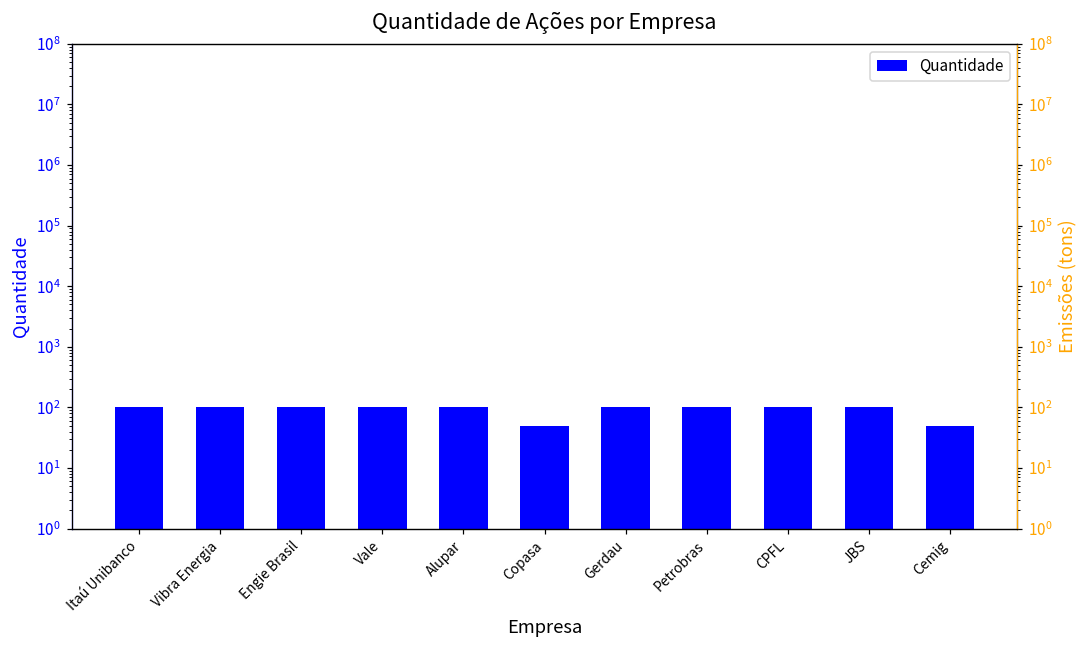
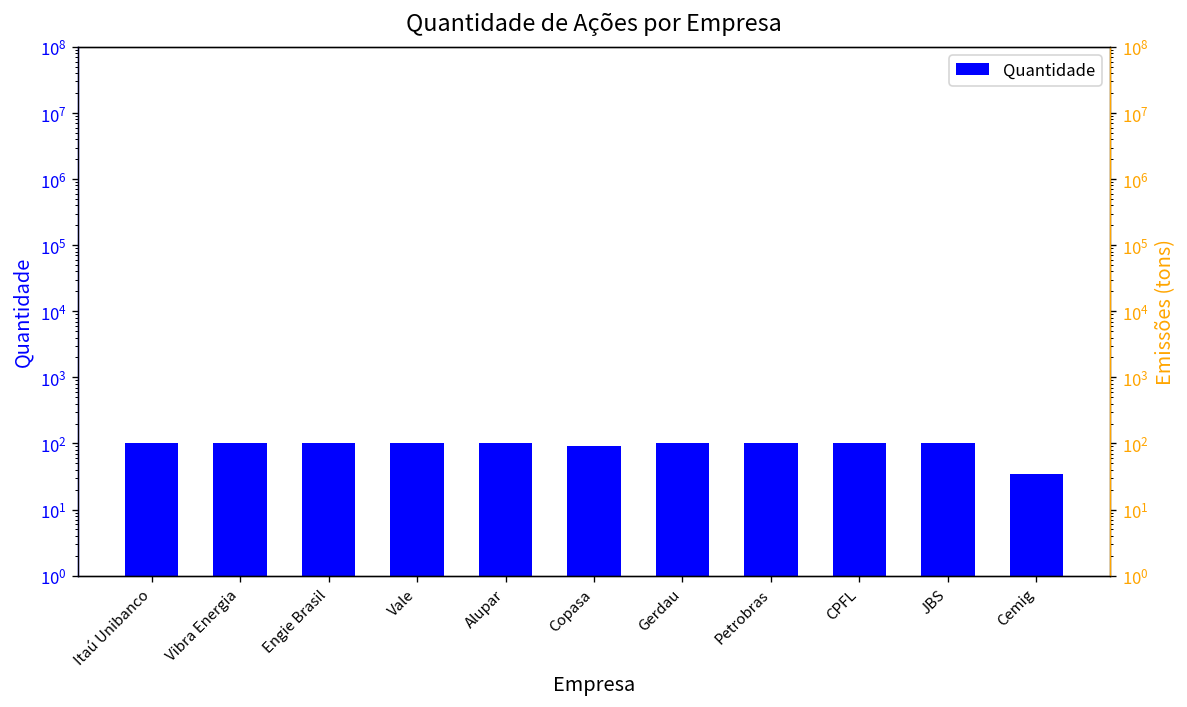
  {
    "Itaú Unibanco": 100,
    "Vibra Energia": 100,
    "Engie Brasil": 100,
    "Vale": 100,
    "Alupar": 100,
-   "Copasa": 50,
+   "Copasa": 90,
    "Gerdau": 100,
    "Petrobras": 100,
    "CPFL": 100,
    "JBS": 100,
-   "Cemig": 50
+   "Cemig": 40
  }
